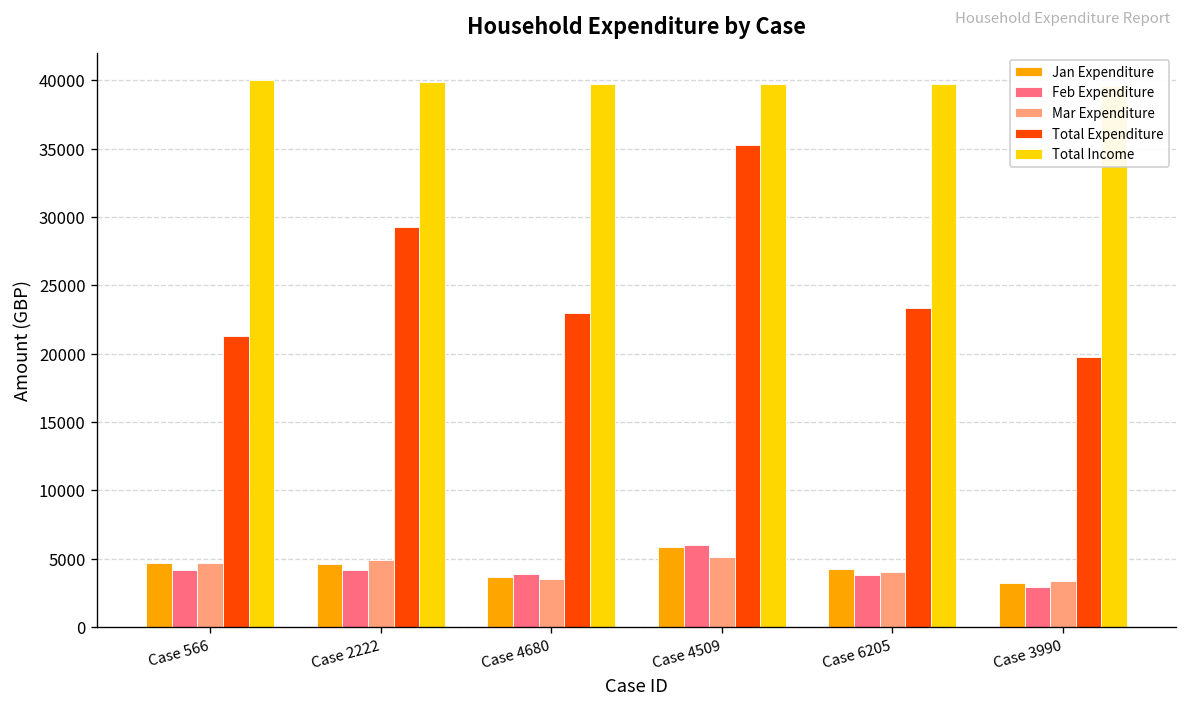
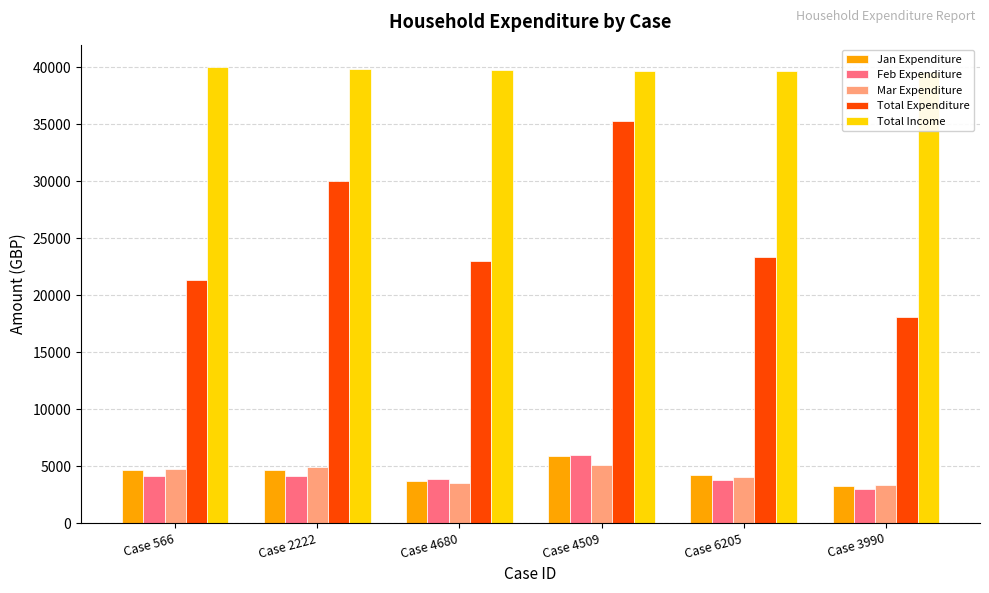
  {
    "Total Expenditure": {
      "Case 566": 21300,
-     "Case 2222": 29300,
+     "Case 2222": 30000,
      "Case 4680": 23000,
      "Case 4509": 35300,
      "Case 6205": 23300,
-     "Case 3990": 19700
+     "Case 3990": 18100
    }
  }
